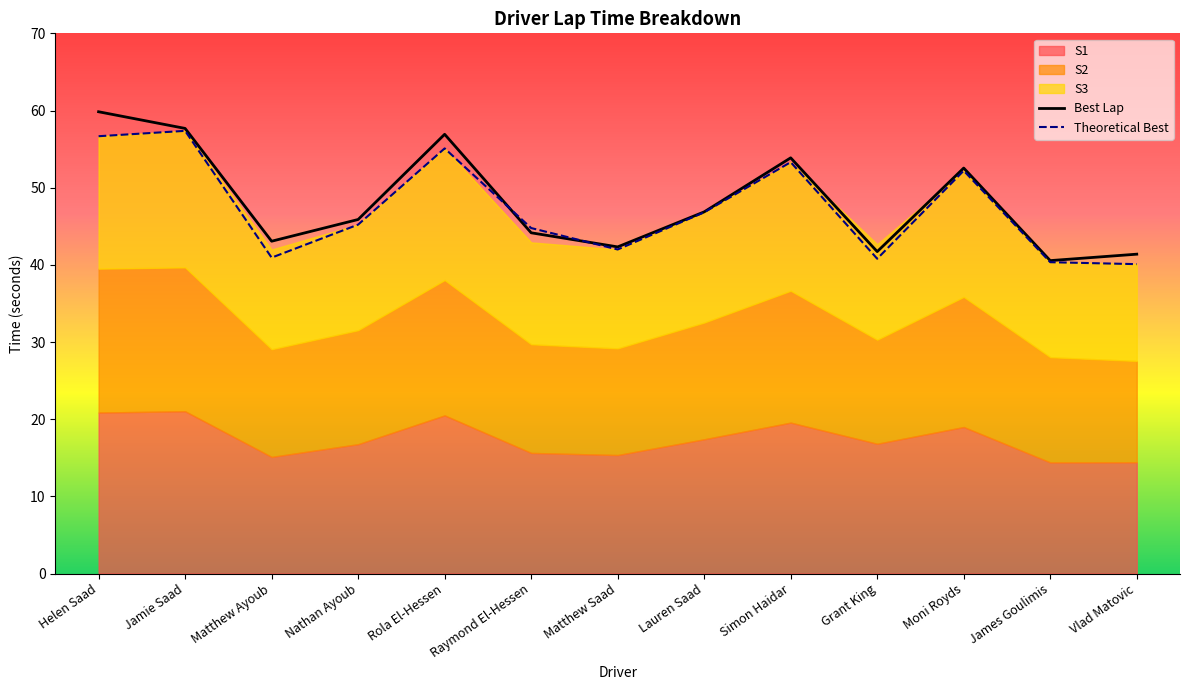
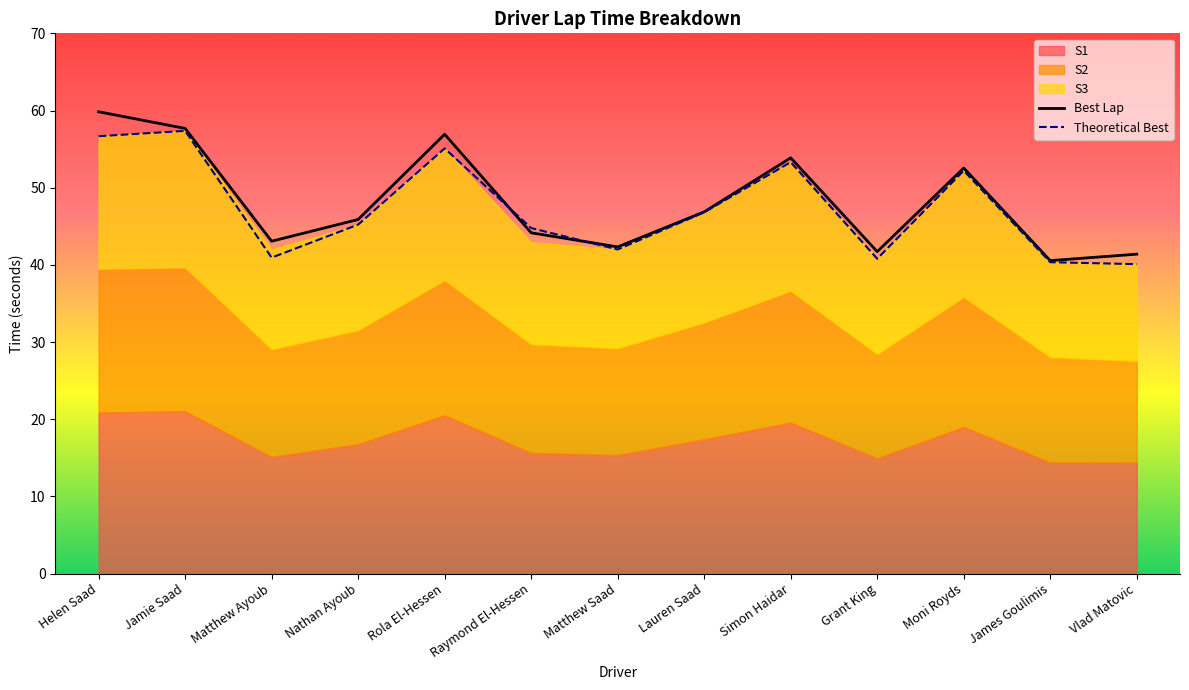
  {
    "Best Lap": {
      "Helen Saad": 60,
      "Matthew Ayoub": 43,
      "Nathan Ayoub": 46,
      "Rola El-Hessen": 57,
      "Raymond El-Hessen": 44,
      "Matthew Saad": 42,
      "Simon Haidar": 54,
      "Grant King": 42,
      "Moni Royds": 53,
      "Vlad Matovic": 41
    },
    "S1": {
      "Helen Saad": 21,
      "Jamie Saad": 21,
      "Matthew Ayoub": 15,
      "Nathan Ayoub": 17,
      "Rola El-Hessen": 20,
      "Raymond El-Hessen": 16,
      "Matthew Saad": 15,
      "Lauren Saad": 17,
      "Simon Haidar": 20,
-     "Grant King": 17,
+     "Grant King": 15,
      "Moni Royds": 19,
      "James Goulimis": 14,
      "Vlad Matovic": 14
    },
    "S2": {
      "Helen Saad": 19,
      "Jamie Saad": 19,
      "Matthew Ayoub": 14,
      "Nathan Ayoub": 15,
      "Rola El-Hessen": 18,
      "Raymond El-Hessen": 14,
      "Matthew Saad": 14,
      "Lauren Saad": 15,
      "Simon Haidar": 17,
      "Grant King": 13,
      "Moni Royds": 17,
      "James Goulimis": 14,
      "Vlad Matovic": 13
    },
    "Theoretical Best": {
      "Matthew Ayoub": 41,
      "Raymond El-Hessen": 45
    },
    "S3": {
      "Matthew Ayoub": 13,
      "Raymond El-Hessen": 13
    }
  }
